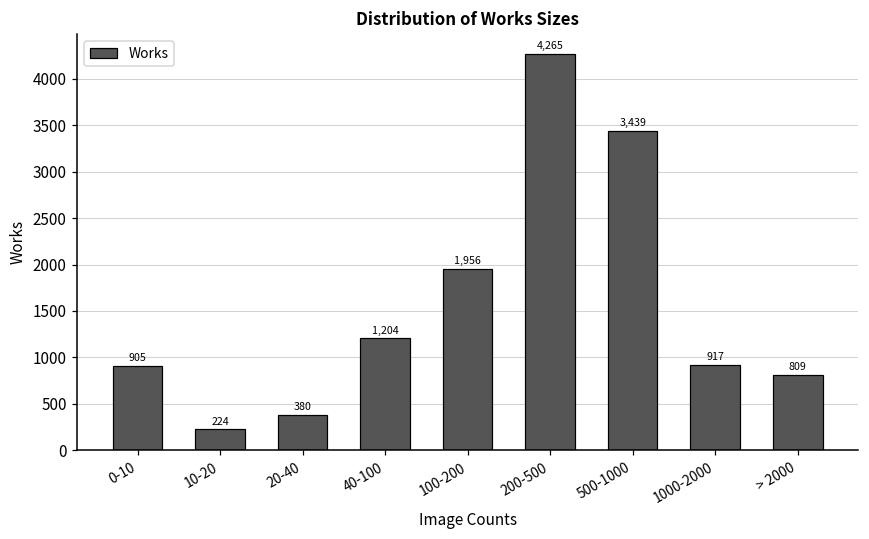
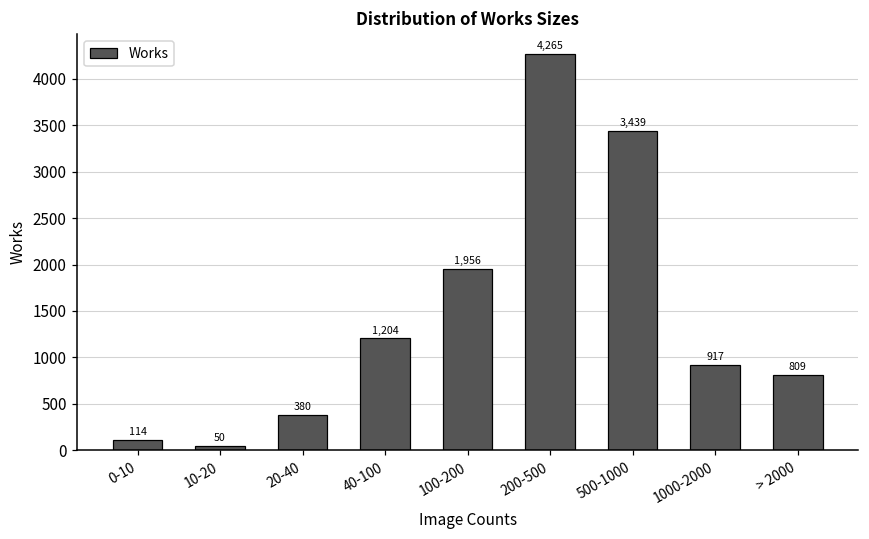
  {
-   "0-10": "905",
-   "10-20": "224",
+   "0-10": "114",
+   "10-20": "50",
    "20-40": "380",
    "40-100": "1,204",
    "100-200": "1,956",
    "200-500": "4,265",
    "500-1000": "3,439",
    "1000-2000": "917",
    "> 2000": "809"
  }
